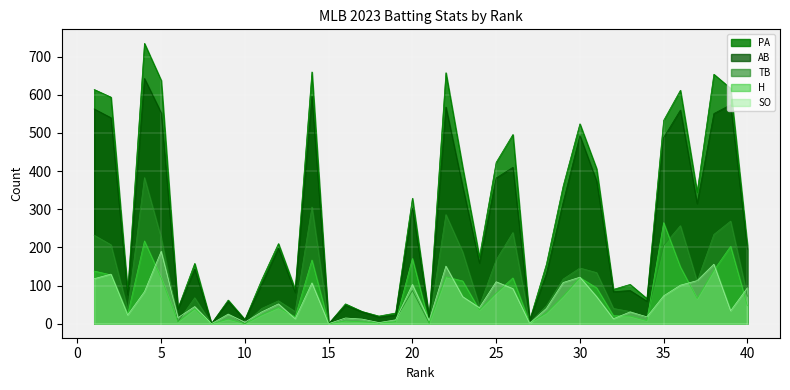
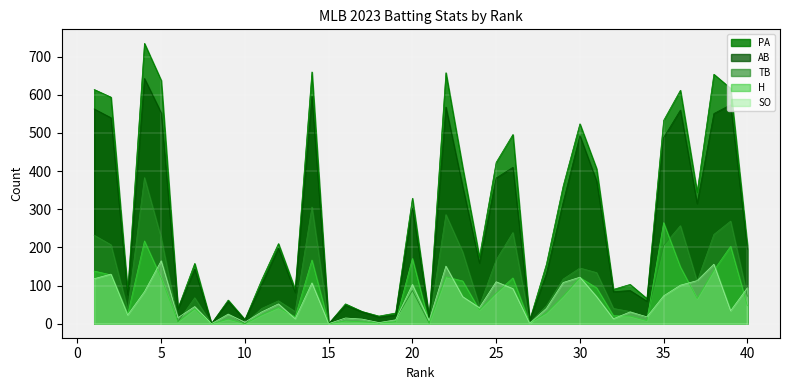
  {
    "H": {
      "5": 120,
      "20": 170,
      "25": 80,
      "35": 270,
      "40": 50
    },
    "SO": {
-     "5": 190,
+     "5": 170,
      "20": 100,
      "25": 110,
      "35": 70,
      "40": 90
    }
  }
